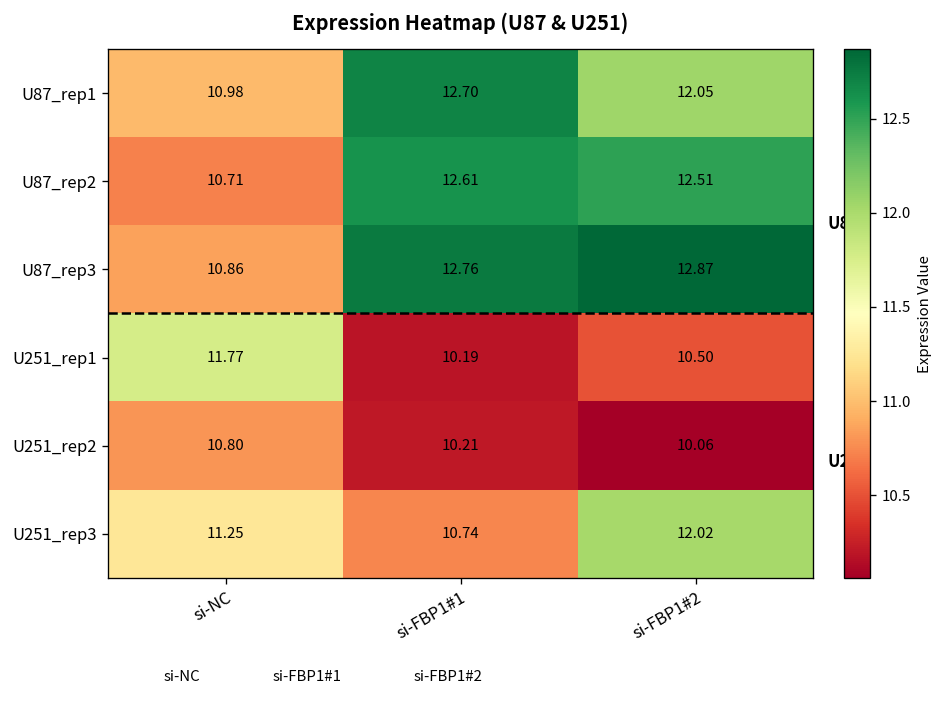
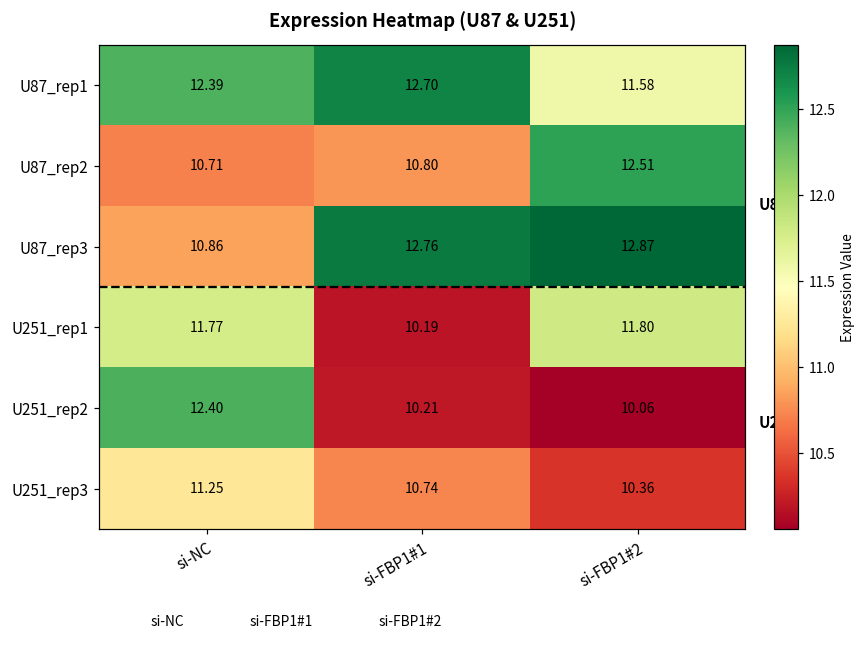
  {
    "U87_rep1": {
-     "si-NC": 10.98,
+     "si-NC": 12.39,
      "si-FBP1#1": 12.70,
-     "si-FBP1#2": 12.05
+     "si-FBP1#2": 11.58
    },
    "U87_rep2": {
      "si-NC": 10.71,
-     "si-FBP1#1": 12.61,
+     "si-FBP1#1": 10.80,
      "si-FBP1#2": 12.51
    },
    "U87_rep3": {
      "si-NC": 10.86,
      "si-FBP1#1": 12.76,
      "si-FBP1#2": 12.87
    },
    "U251_rep1": {
      "si-NC": 11.77,
      "si-FBP1#1": 10.19,
-     "si-FBP1#2": 10.50
+     "si-FBP1#2": 11.80
    },
    "U251_rep2": {
-     "si-NC": 10.80,
+     "si-NC": 12.40,
      "si-FBP1#1": 10.21,
      "si-FBP1#2": 10.06
    },
    "U251_rep3": {
      "si-NC": 11.25,
      "si-FBP1#1": 10.74,
-     "si-FBP1#2": 12.02
+     "si-FBP1#2": 10.36
    }
  }
